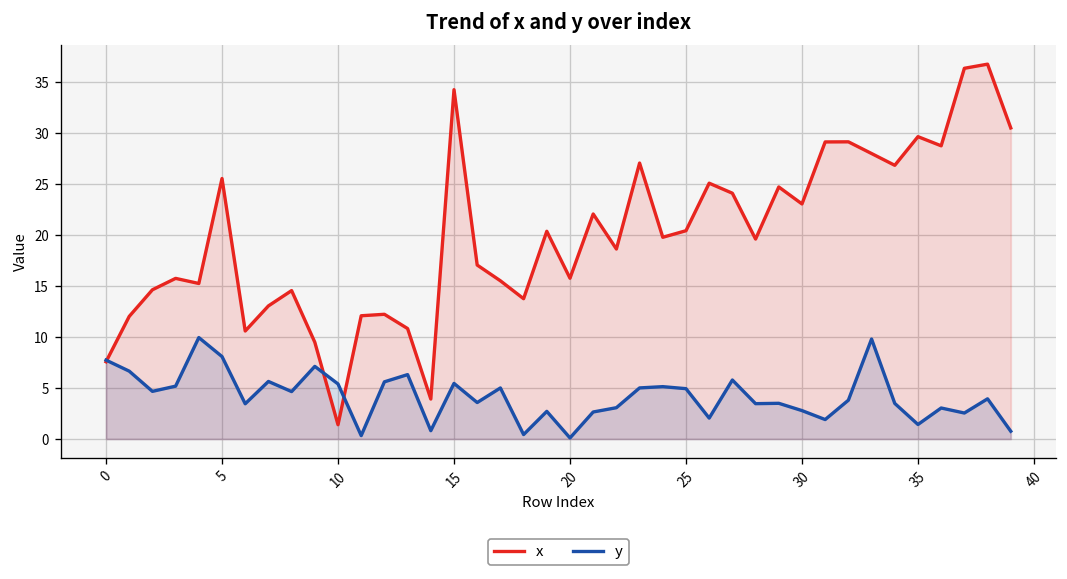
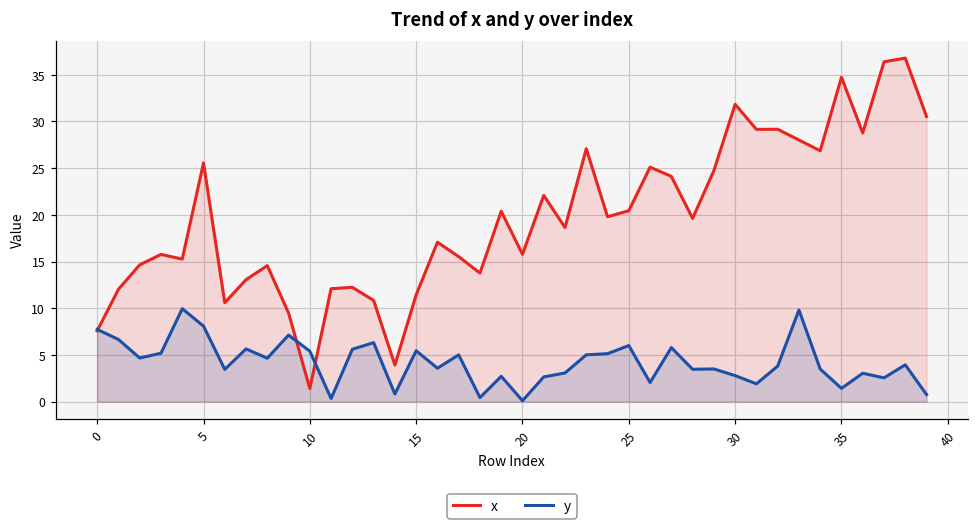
  {
    "x": {
      "5": 26,
      "10": 1,
-     "15": 34,
+     "15": 11,
      "20": 16,
      "25": 20,
-     "30": 23,
-     "35": 30
+     "30": 32,
+     "35": 35
    },
    "y": {
      "5": 8,
      "10": 5,
      "15": 5,
      "20": 0,
-     "25": 5,
+     "25": 6,
      "30": 3,
      "35": 1
    }
  }
